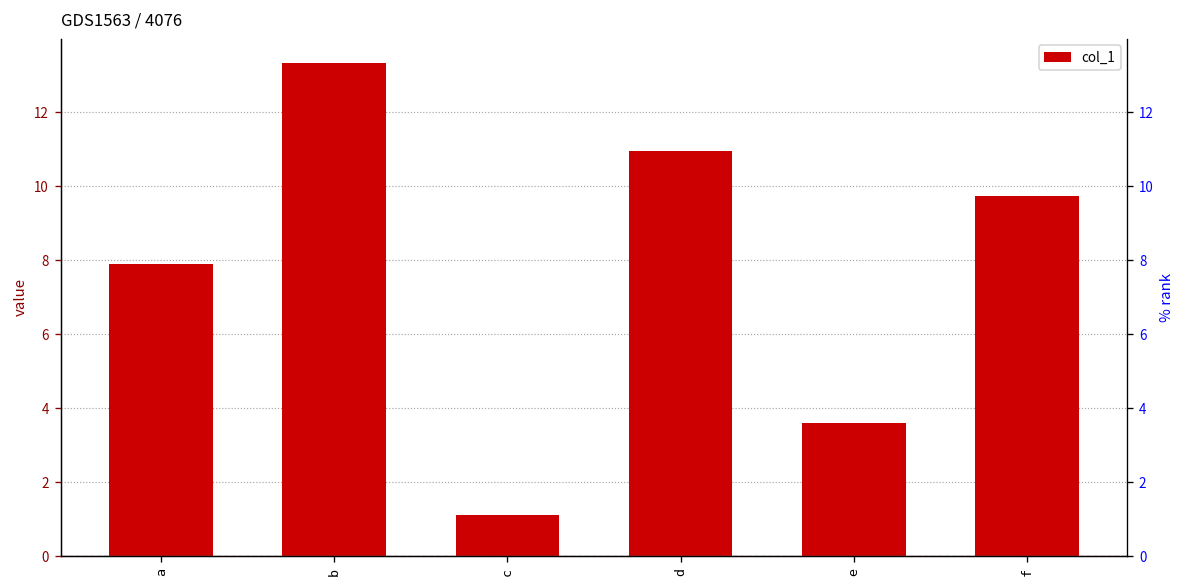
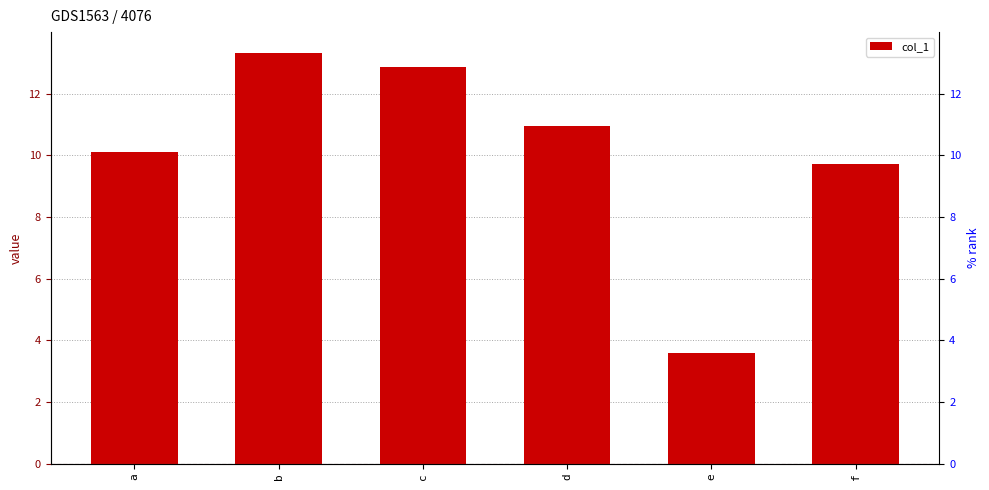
  {
-   "a": 7.9,
+   "a": 10.1,
    "b": 13.3,
-   "c": 1.1,
+   "c": 12.9,
    "d": 11.0,
    "e": 3.6,
    "f": 9.7
  }
